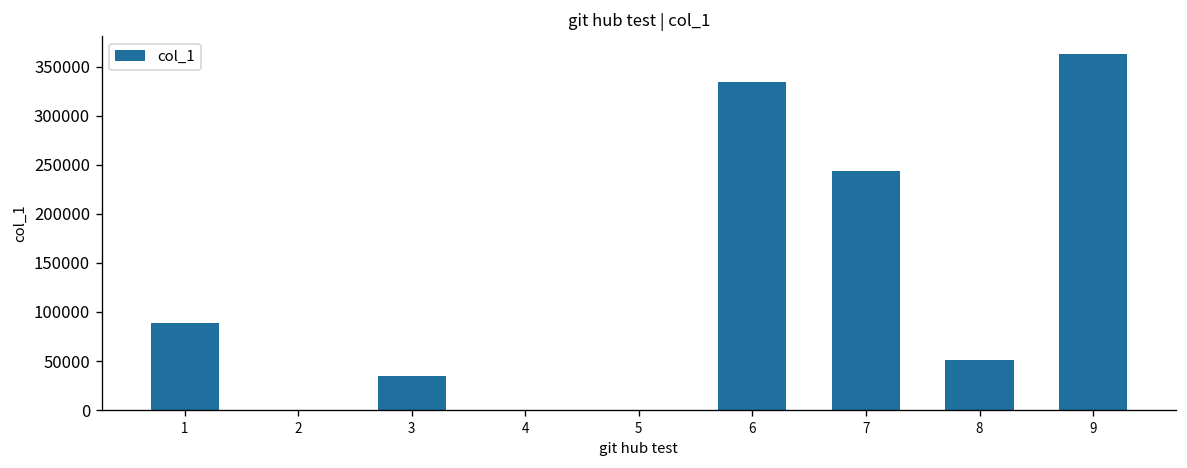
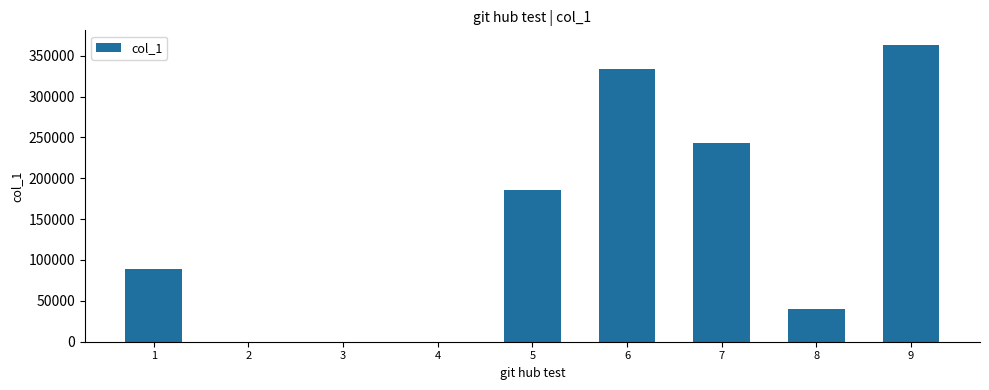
  {
    "1": 90000,
-   "3": 30000,
-   "5": 0,
+   "3": 0,
+   "5": 190000,
    "6": 330000,
    "7": 240000,
-   "8": 50000,
+   "8": 40000,
    "9": 360000
  }
